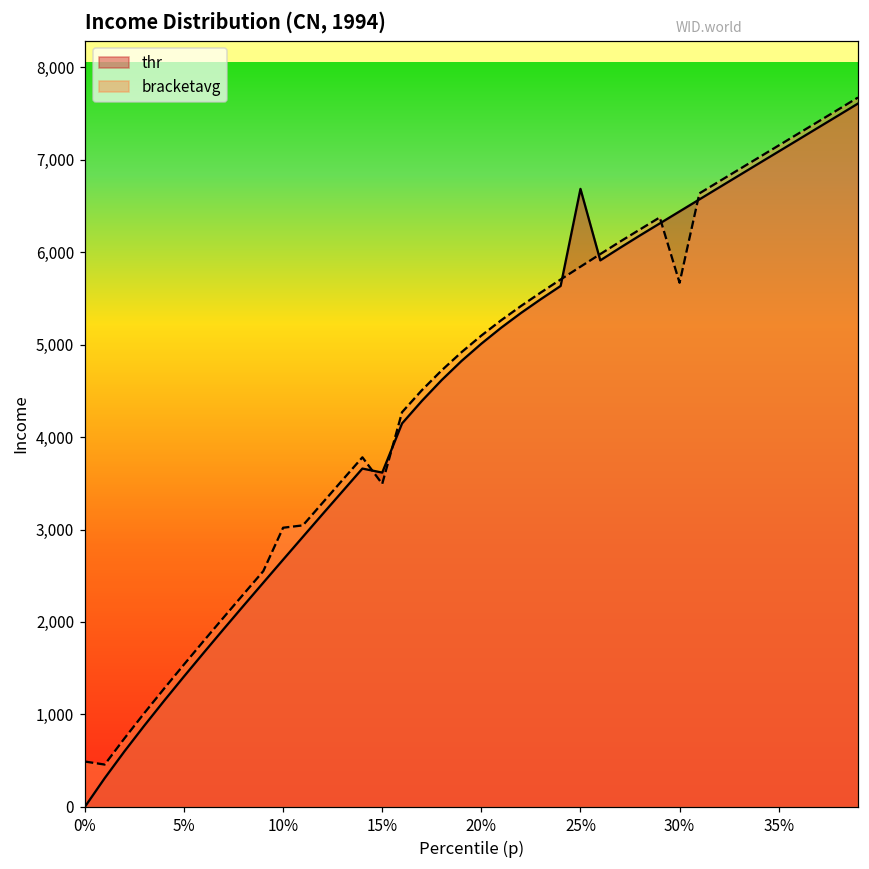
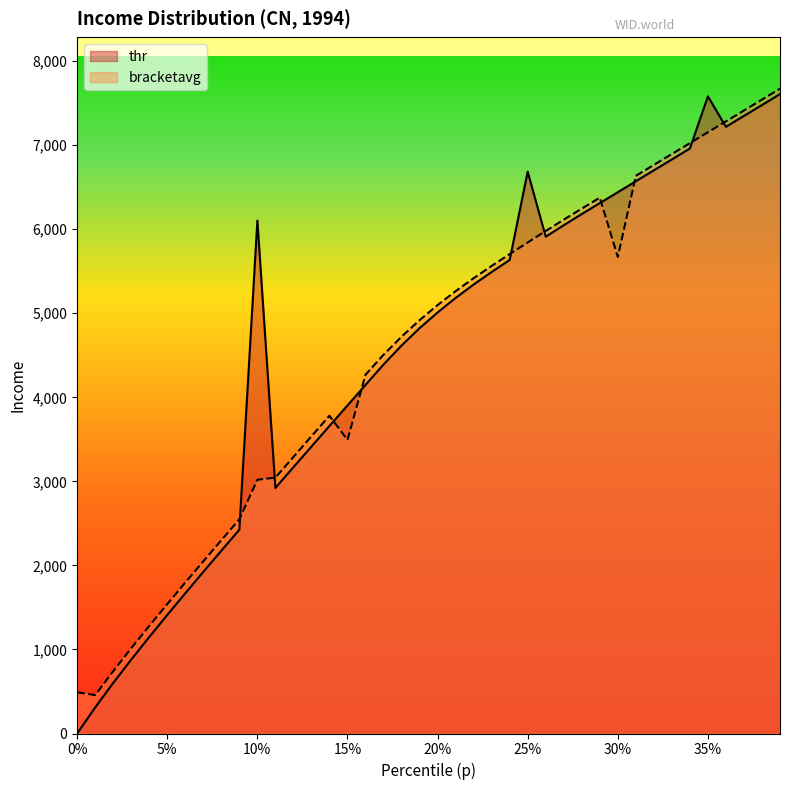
  {
    "thr": {
      "0%": "0",
      "5%": "1,400",
-     "10%": "2,700",
-     "15%": "3,600",
+     "10%": "6,100",
+     "15%": "3,900",
      "20%": "5,000",
      "25%": "6,700",
      "30%": "6,400",
-     "35%": "7,100"
+     "35%": "7,600"
    },
    "bracketavg": {
      "0%": "500",
      "5%": "1,500",
      "10%": "3,000",
      "15%": "3,500",
      "20%": "5,100",
      "25%": "5,800",
      "30%": "5,700",
      "35%": "7,200"
    }
  }
